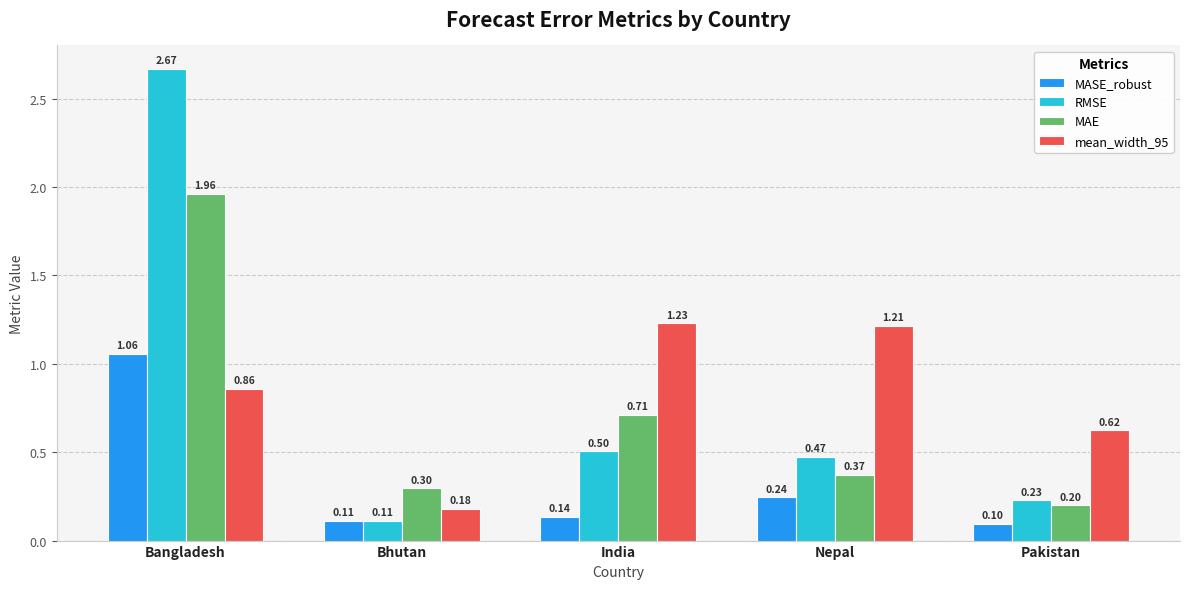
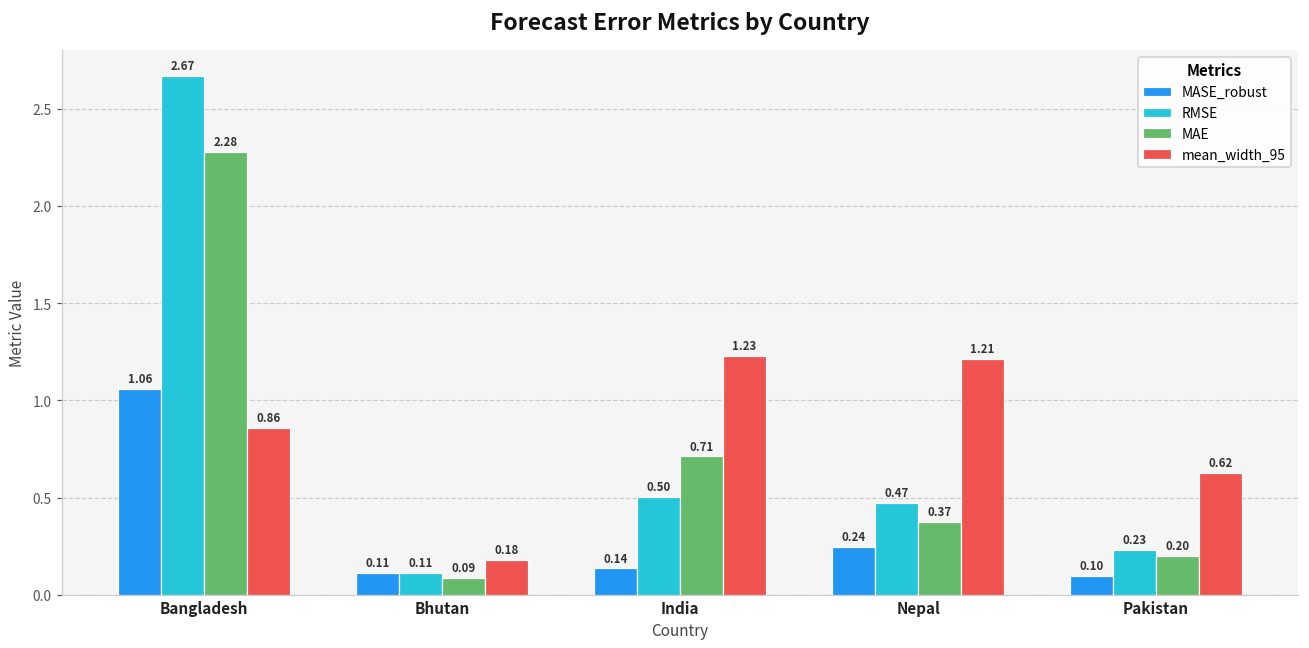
  {
    "MAE": {
-     "Bangladesh": 1.96,
-     "Bhutan": 0.30,
+     "Bangladesh": 2.28,
+     "Bhutan": 0.09,
      "India": 0.71,
      "Nepal": 0.37,
      "Pakistan": 0.20
    },
    "mean_width_95": {
      "Bangladesh": 0.86,
      "Bhutan": 0.18,
      "India": 1.23,
      "Nepal": 1.21,
      "Pakistan": 0.62
    }
  }
